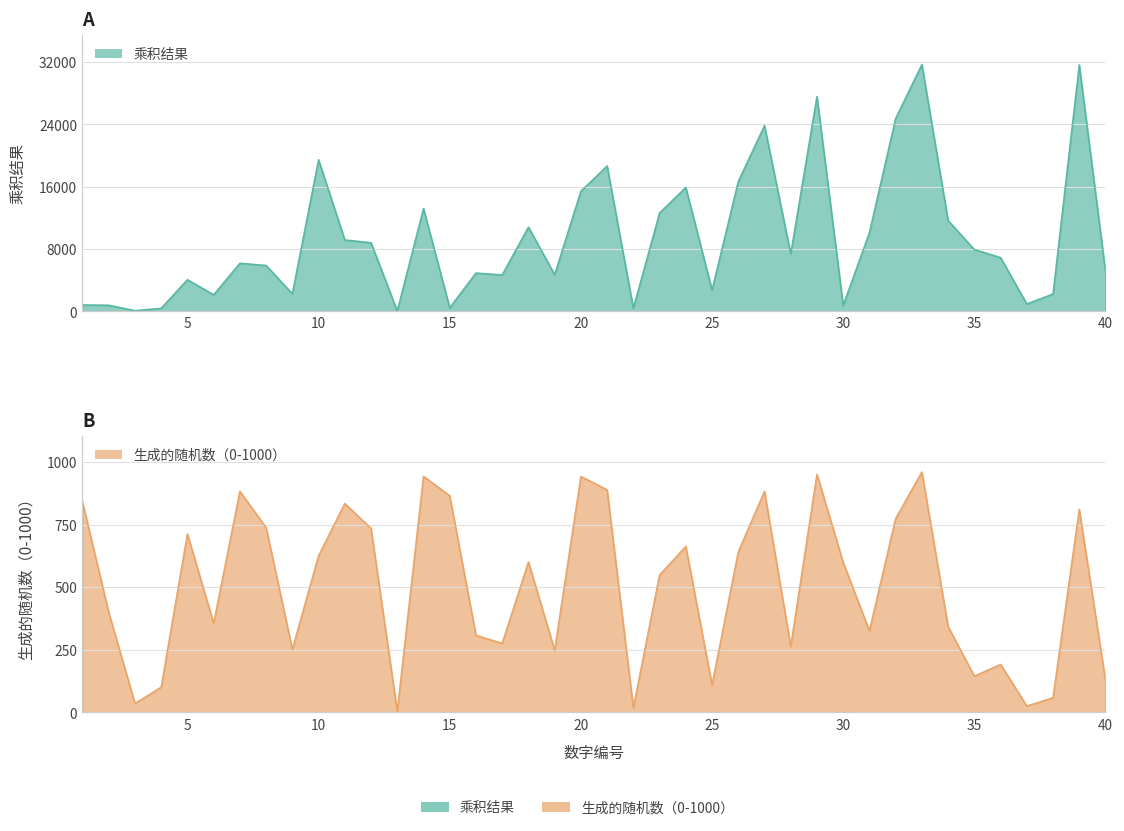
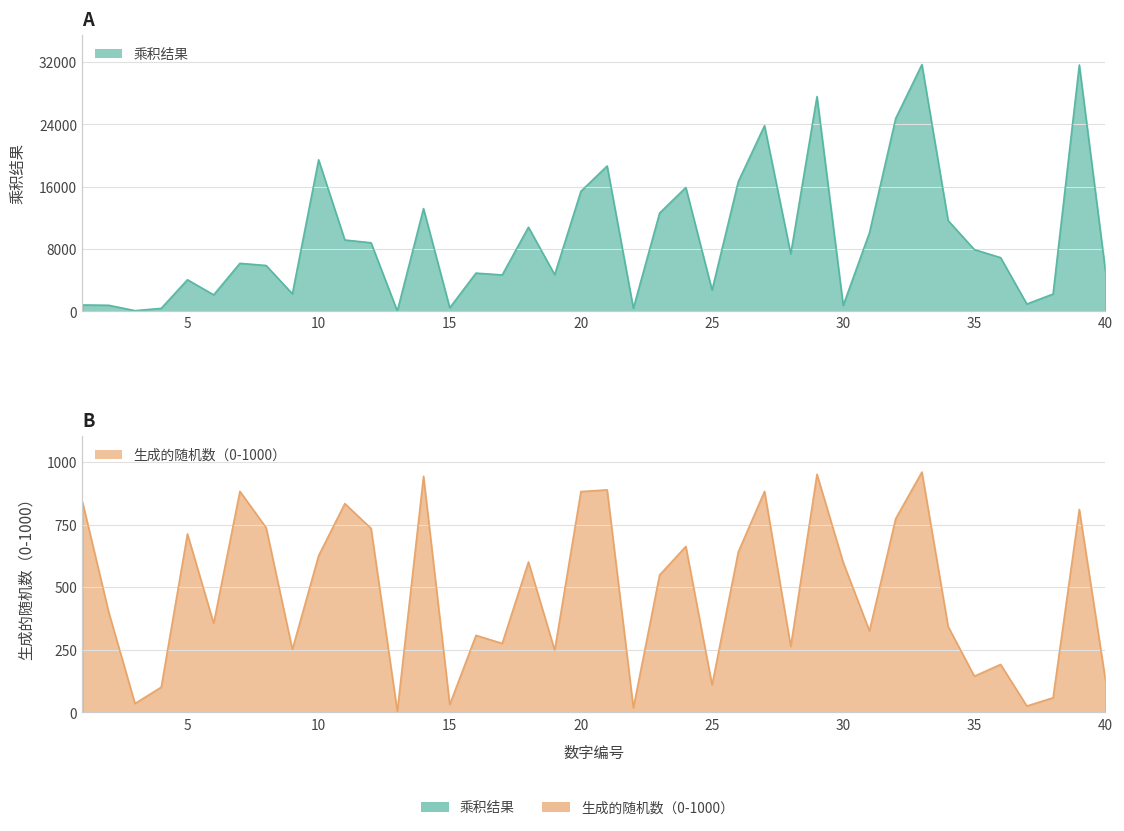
  {
    "A": {
      "5": 4000,
      "10": 19000,
      "15": 0,
      "20": 15000,
      "25": 3000,
      "30": 1000,
      "35": 8000,
      "40": 5000
    },
    "B": {
      "5": 710,
      "10": 630,
-     "15": 870,
-     "20": 940,
+     "15": 30,
+     "20": 880,
      "25": 110,
      "30": 600,
      "35": 150,
      "40": 130
    }
  }
